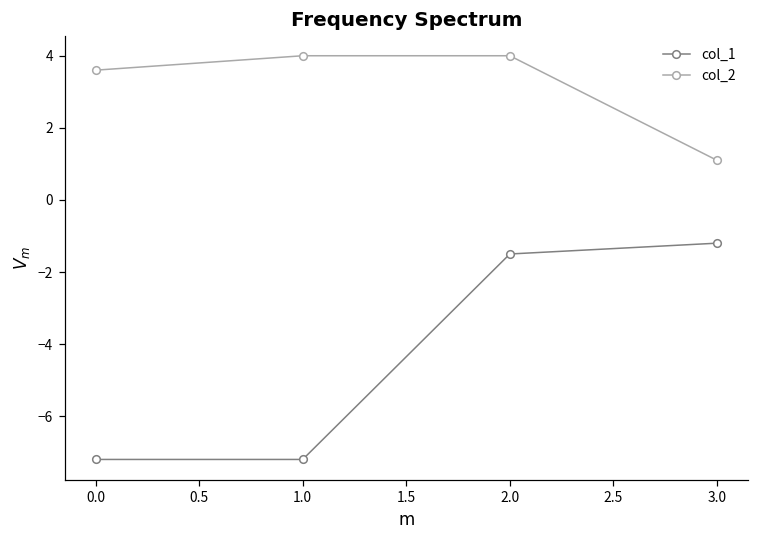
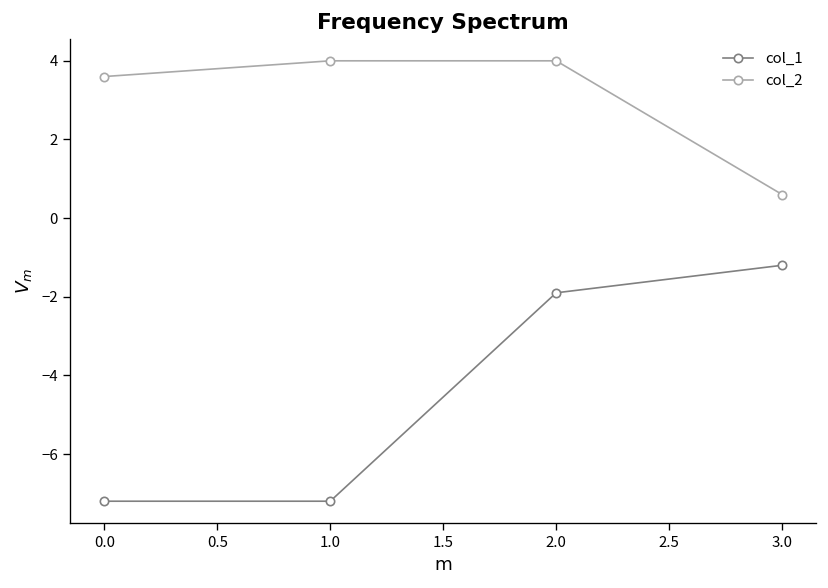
  {
    "col_1": {
      "0.0": -7.2,
      "1.0": -7.2,
-     "2.0": -1.5,
+     "2.0": -1.9,
      "3.0": -1.2
    },
    "col_2": {
      "0.0": 3.6,
      "1.0": 4.0,
      "2.0": 4.0,
-     "3.0": 1.1
+     "3.0": 0.6
    }
  }
